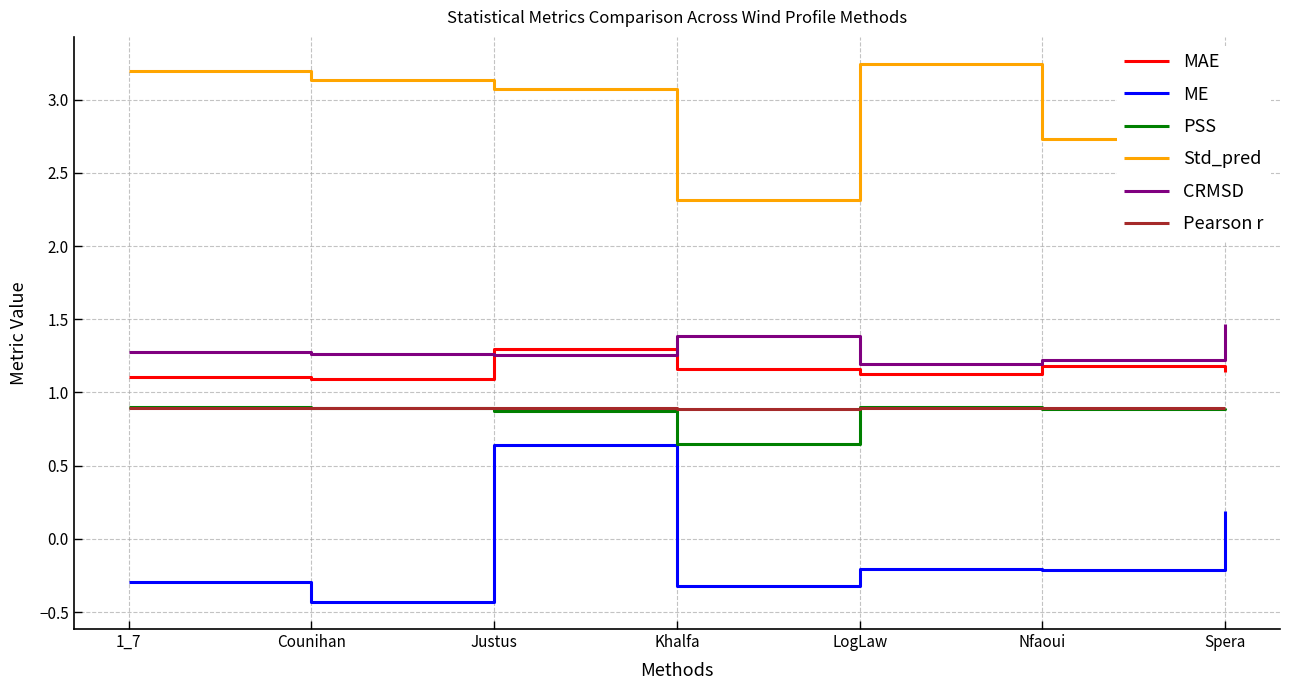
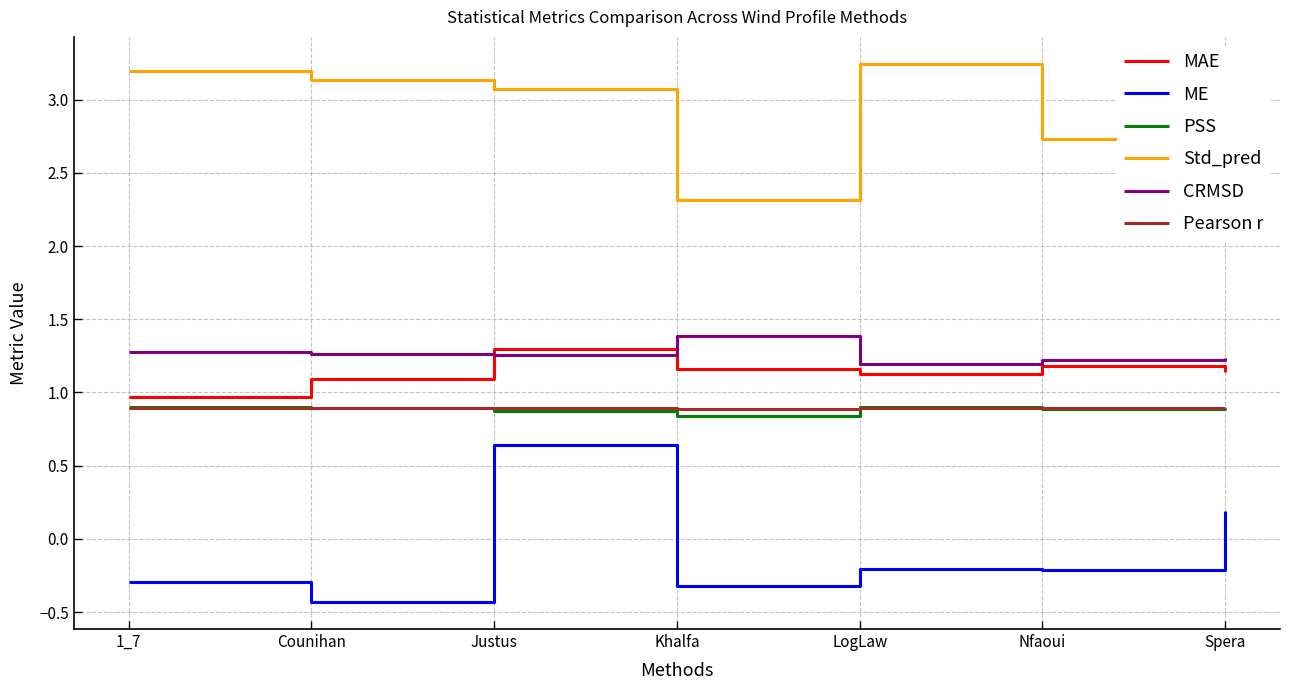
  {
    "MAE": {
-     "1_7": 1.10,
+     "1_7": 0.97,
      "Counihan": 1.09,
      "Justus": 1.30,
      "Khalfa": 1.16,
      "LogLaw": 1.13,
      "Nfaoui": 1.18,
      "Spera": 1.14
    },
    "ME": {
      "1_7": -0.29,
      "Counihan": -0.43,
      "Justus": 0.64,
      "Khalfa": -0.33,
      "LogLaw": -0.20,
      "Nfaoui": -0.21,
      "Spera": 0.19
    },
    "PSS": {
      "Justus": 0.88,
-     "Khalfa": 0.65
+     "Khalfa": 0.84
    },
    "Std_pred": {
      "1_7": 3.20,
      "Counihan": 3.14,
      "Justus": 3.08,
      "Khalfa": 2.31,
      "LogLaw": 3.25,
      "Nfaoui": 2.73
    },
    "CRMSD": {
      "1_7": 1.28,
      "Counihan": 1.26,
      "Justus": 1.25,
      "Khalfa": 1.39,
      "LogLaw": 1.20,
      "Nfaoui": 1.22,
-     "Spera": 1.46
+     "Spera": 1.23
    },
    "Pearson r": {
      "Justus": 0.90,
      "Khalfa": 0.89
    }
  }
